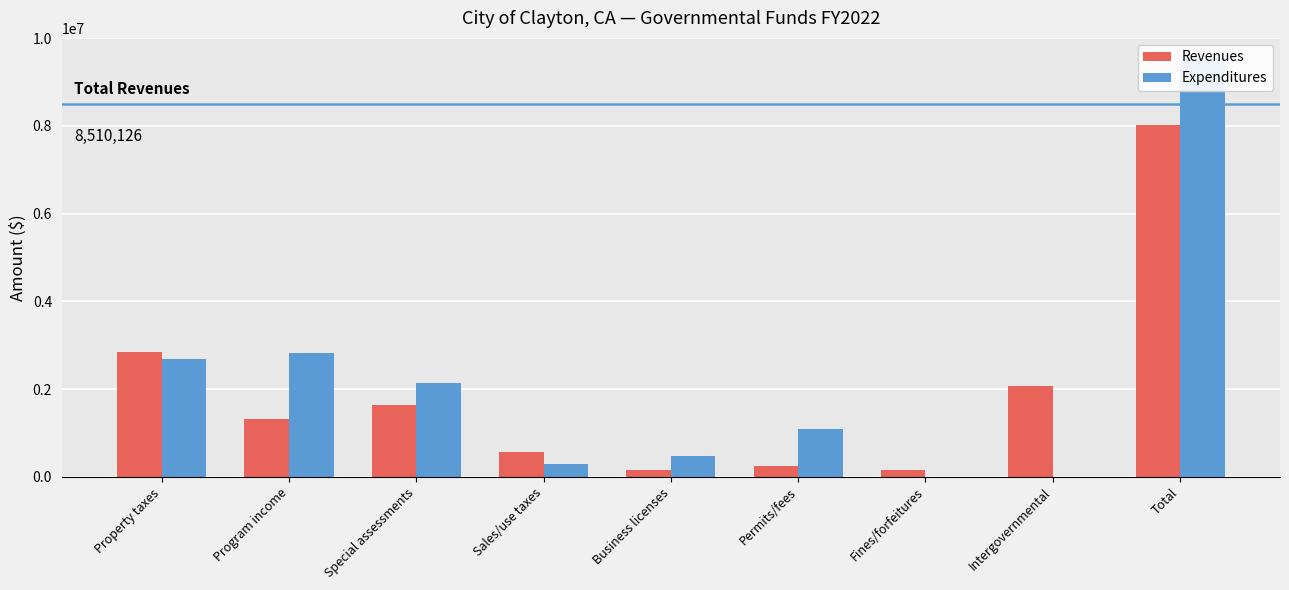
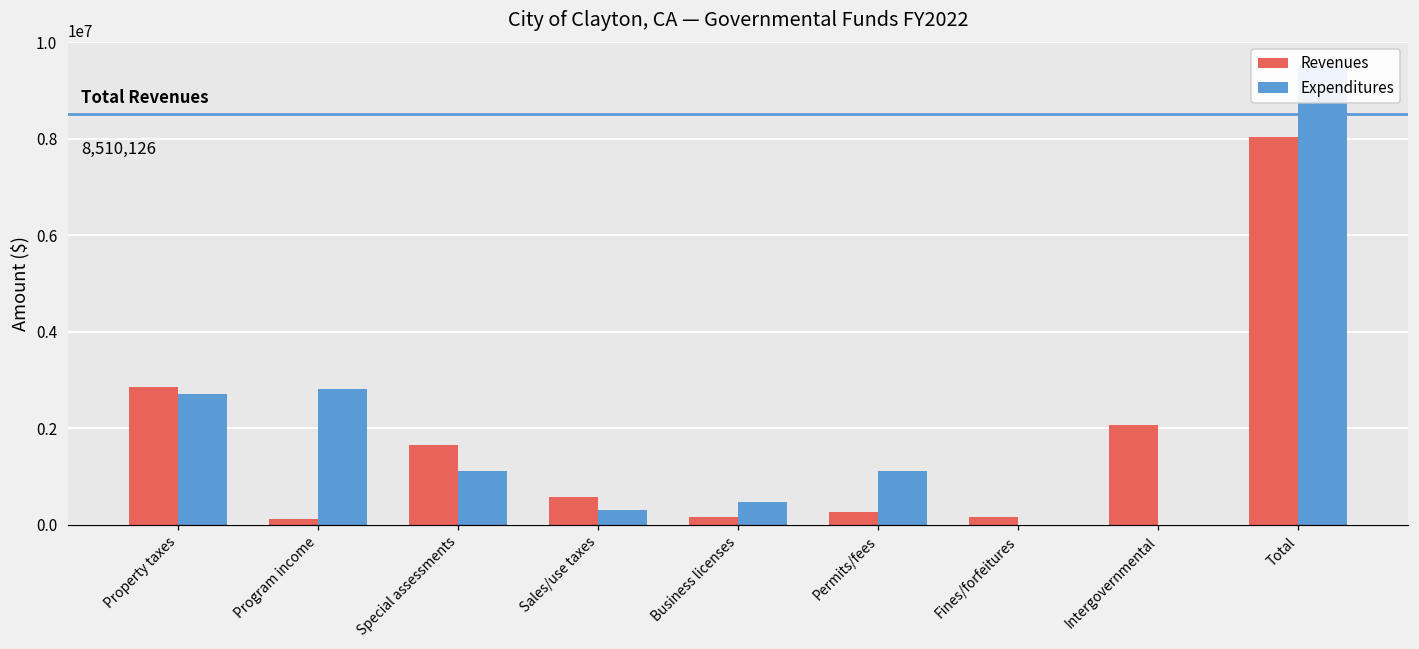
  {
    "Revenues": {
      "Property taxes": 2800000,
-     "Program income": 1300000,
+     "Program income": 100000,
      "Special assessments": 1600000,
      "Sales/use taxes": 600000,
      "Business licenses": 200000,
      "Permits/fees": 300000,
      "Fines/forfeitures": 200000,
      "Intergovernmental": 2100000,
      "Total": 8000000
    },
    "Expenditures": {
      "Property taxes": 2700000,
      "Program income": 2800000,
-     "Special assessments": 2100000,
+     "Special assessments": 1100000,
      "Sales/use taxes": 300000,
      "Business licenses": 500000,
      "Permits/fees": 1100000,
      "Fines/forfeitures": 0,
      "Intergovernmental": 0
    }
  }
